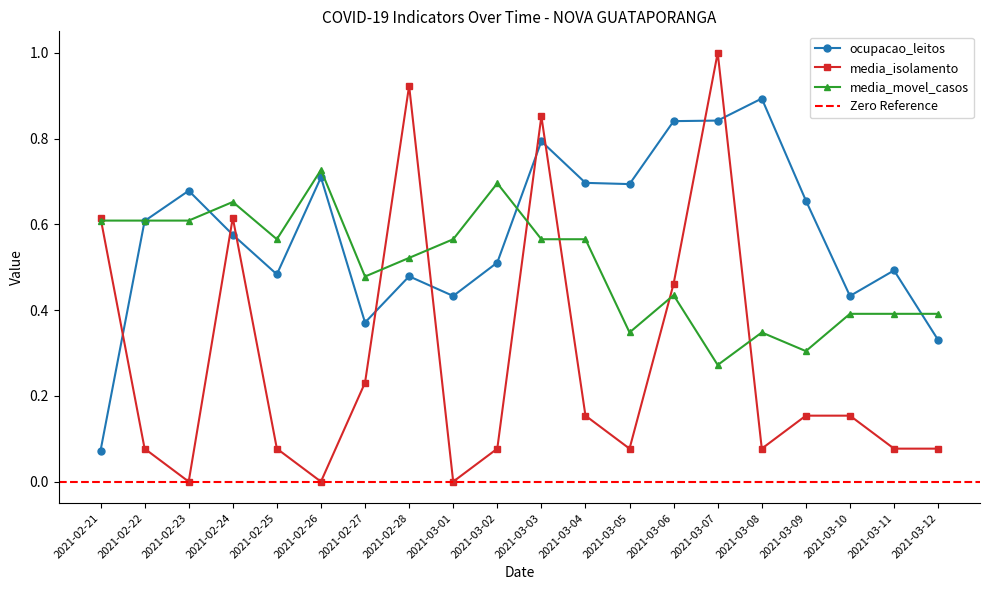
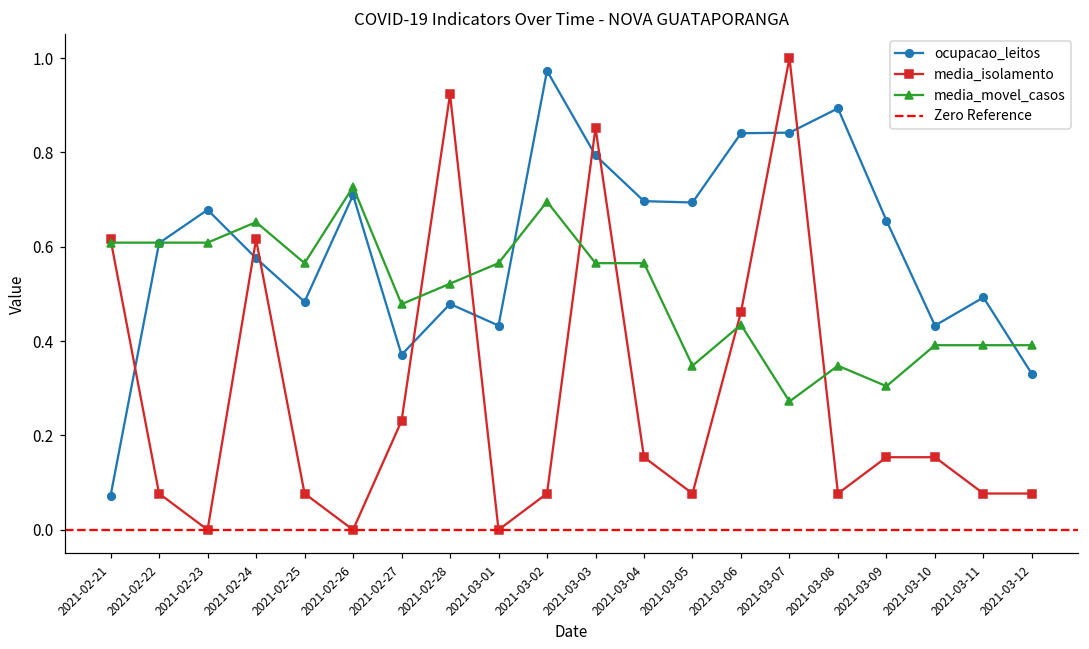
  {
    "ocupacao_leitos": {
      "2021-02-21": 0.07,
      "2021-02-23": 0.68,
      "2021-02-24": 0.58,
      "2021-02-25": 0.48,
      "2021-02-26": 0.71,
      "2021-02-27": 0.37,
      "2021-02-28": 0.48,
      "2021-03-01": 0.43,
-     "2021-03-02": 0.51,
+     "2021-03-02": 0.97,
      "2021-03-03": 0.79,
      "2021-03-04": 0.70,
      "2021-03-05": 0.69,
      "2021-03-06": 0.84,
      "2021-03-07": 0.84,
      "2021-03-08": 0.89,
      "2021-03-09": 0.66,
      "2021-03-10": 0.43,
      "2021-03-11": 0.49,
      "2021-03-12": 0.33
    },
    "media_isolamento": {
      "2021-02-21": 0.62,
      "2021-02-22": 0.08,
      "2021-02-23": 0.00,
      "2021-02-24": 0.62,
      "2021-02-25": 0.08,
      "2021-02-26": 0.00,
      "2021-02-27": 0.23,
      "2021-02-28": 0.92,
      "2021-03-01": 0.00,
      "2021-03-02": 0.08,
      "2021-03-03": 0.85,
      "2021-03-04": 0.15,
      "2021-03-05": 0.08,
      "2021-03-06": 0.46,
      "2021-03-07": 1.00,
      "2021-03-08": 0.08,
      "2021-03-09": 0.15,
      "2021-03-10": 0.15,
      "2021-03-11": 0.08,
      "2021-03-12": 0.08
    },
    "media_movel_casos": {
      "2021-02-21": 0.61,
      "2021-02-23": 0.61,
      "2021-02-24": 0.65,
      "2021-02-25": 0.57,
      "2021-02-26": 0.73,
      "2021-02-27": 0.48,
      "2021-02-28": 0.52,
      "2021-03-01": 0.57,
      "2021-03-02": 0.70,
      "2021-03-03": 0.57,
      "2021-03-04": 0.57,
      "2021-03-05": 0.35,
      "2021-03-06": 0.43,
      "2021-03-07": 0.27,
      "2021-03-08": 0.35,
      "2021-03-09": 0.30,
      "2021-03-10": 0.39,
      "2021-03-11": 0.39,
      "2021-03-12": 0.39
    }
  }
